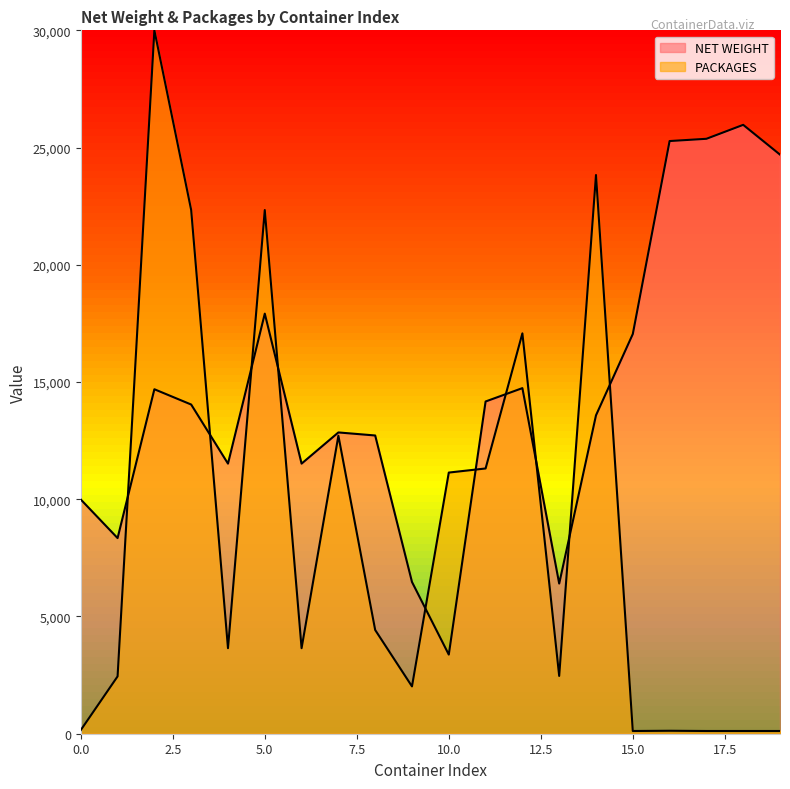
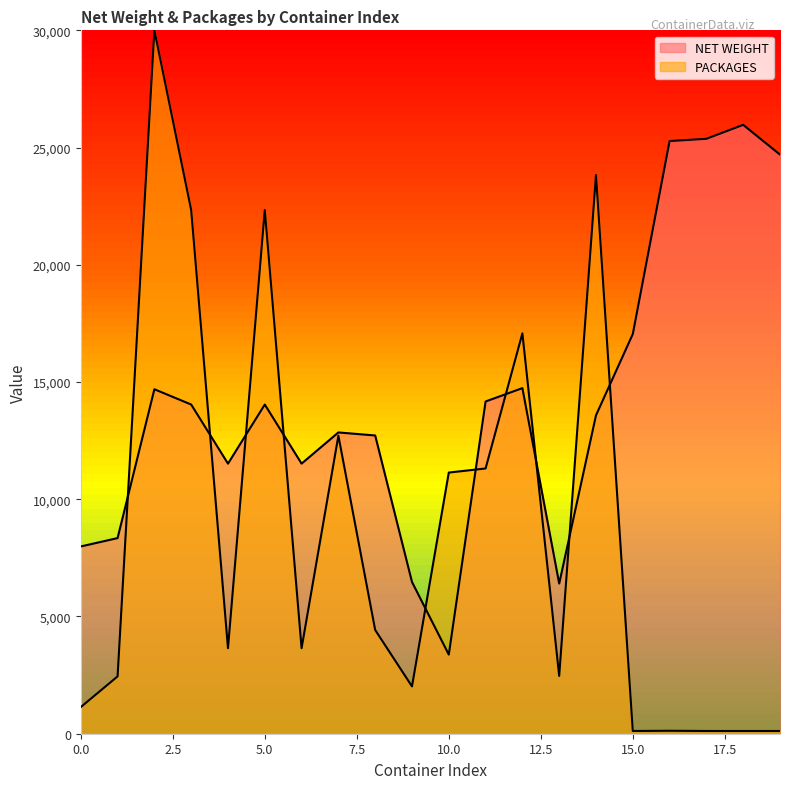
  {
    "NET WEIGHT": {
-     "0.0": "10,000",
-     "5.0": "17,900",
+     "0.0": "8,000",
+     "5.0": "14,000",
      "10.0": "3,400",
      "15.0": "17,000"
    },
    "PACKAGES": {
-     "0.0": "200",
+     "0.0": "1,100",
      "5.0": "22,300",
      "10.0": "11,100",
      "15.0": "100"
    }
  }
